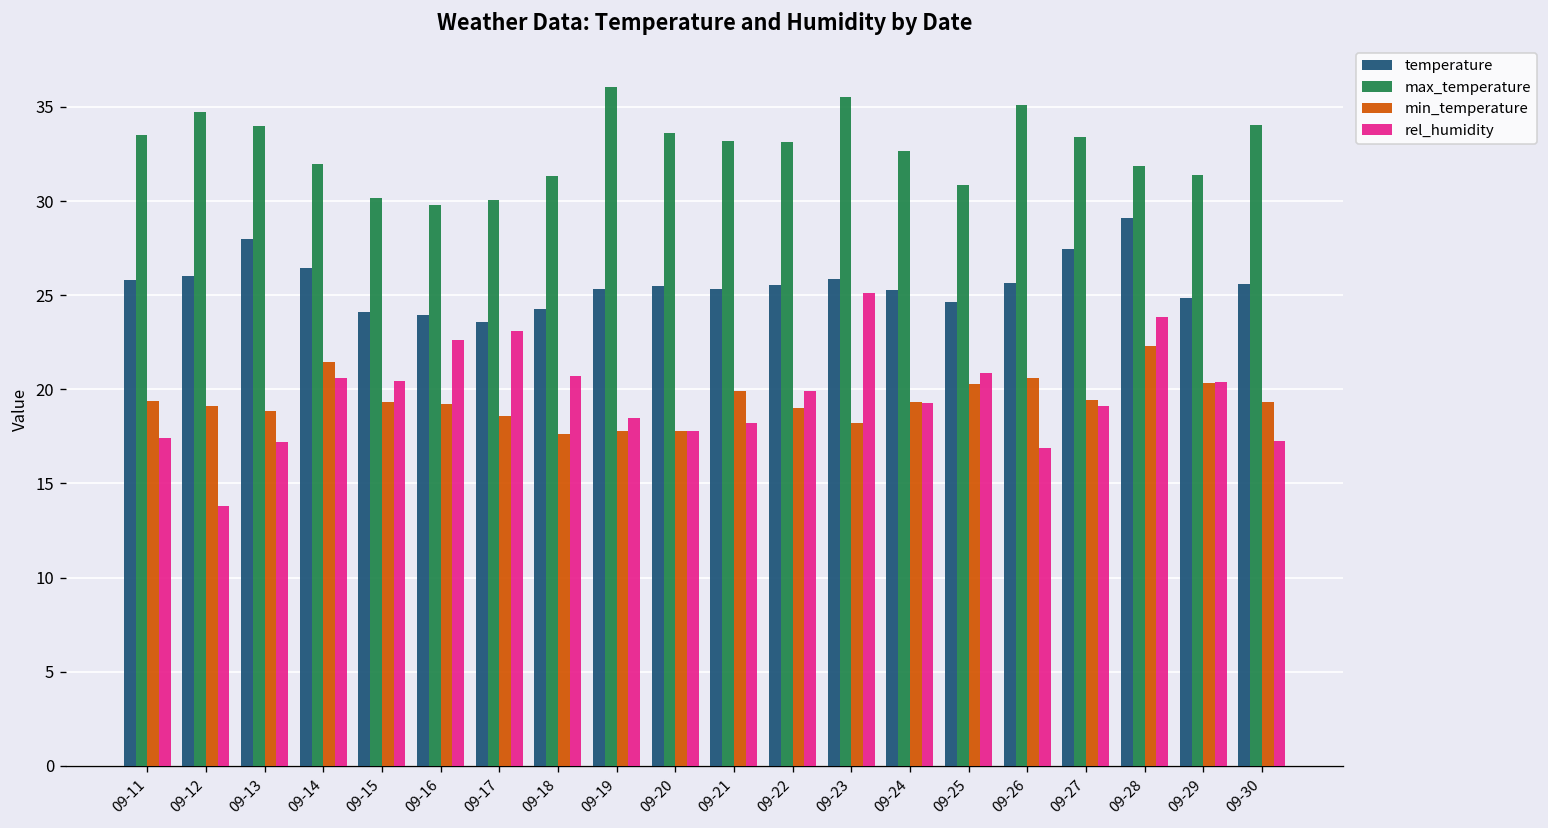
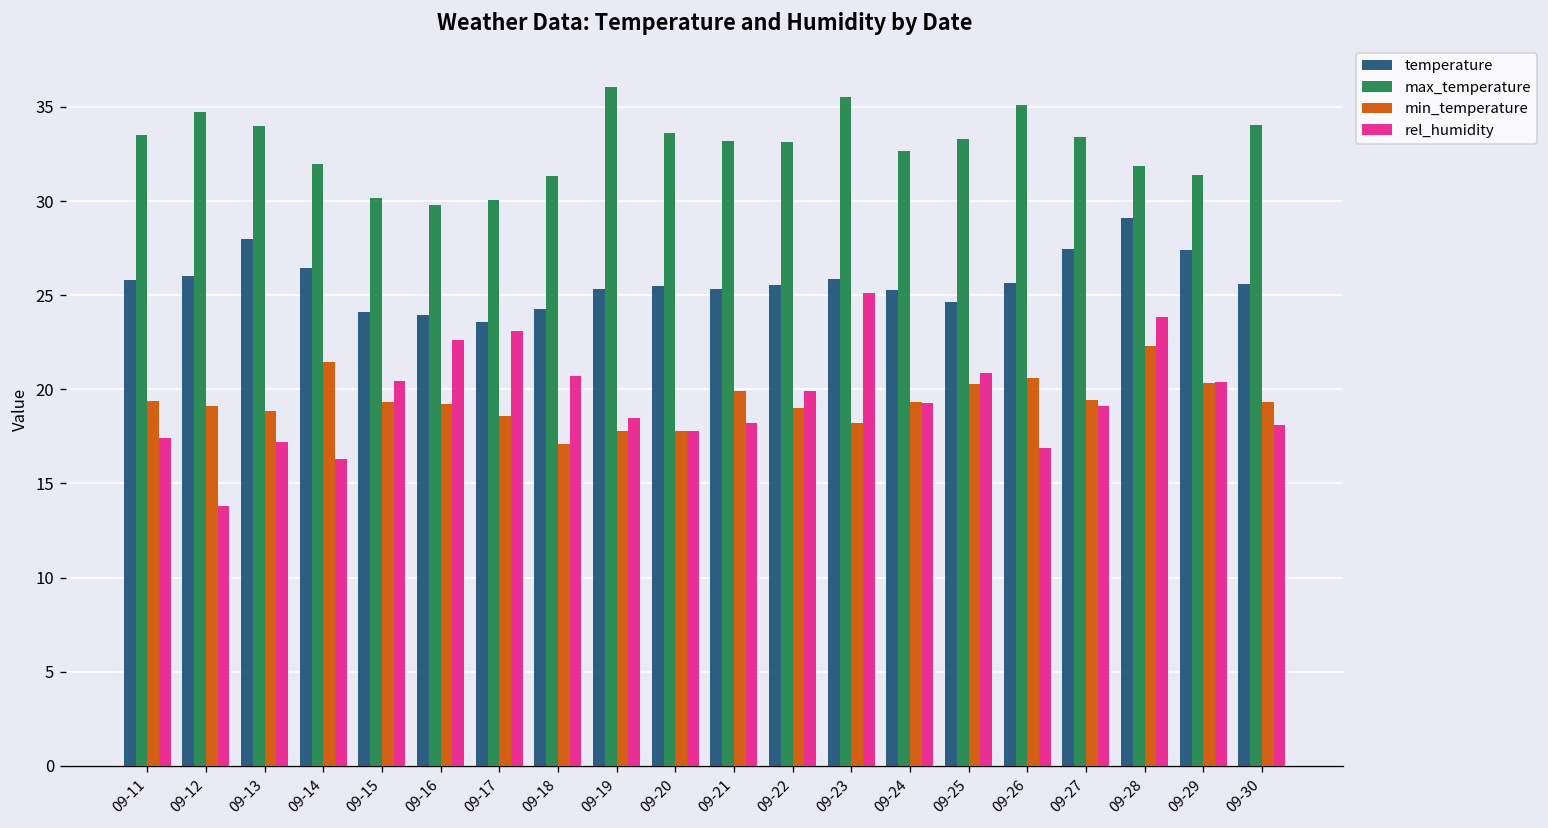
  {
    "temperature": {
      "09-11": 25.8,
      "09-12": 26.0,
      "09-13": 28.0,
      "09-14": 26.4,
      "09-15": 24.1,
      "09-16": 24.0,
      "09-17": 23.6,
      "09-18": 24.3,
      "09-19": 25.3,
      "09-20": 25.5,
      "09-21": 25.3,
      "09-22": 25.5,
      "09-23": 25.8,
      "09-24": 25.3,
      "09-25": 24.6,
      "09-26": 25.7,
      "09-27": 27.4,
      "09-28": 29.1,
-     "09-29": 24.9,
+     "09-29": 27.4,
      "09-30": 25.6
    },
    "max_temperature": {
      "09-11": 33.5,
      "09-12": 34.7,
      "09-13": 34.0,
      "09-14": 32.0,
      "09-15": 30.2,
      "09-16": 29.8,
      "09-17": 30.0,
      "09-18": 31.3,
      "09-19": 36.0,
      "09-20": 33.6,
      "09-21": 33.2,
      "09-22": 33.2,
      "09-23": 35.5,
      "09-24": 32.6,
-     "09-25": 30.9,
+     "09-25": 33.3,
      "09-26": 35.1,
      "09-27": 33.4,
      "09-28": 31.9,
      "09-29": 31.4,
      "09-30": 34.0
    },
    "min_temperature": {
      "09-11": 19.4,
      "09-12": 19.1,
      "09-13": 18.8,
      "09-14": 21.5,
      "09-15": 19.3,
      "09-16": 19.2,
      "09-17": 18.6,
-     "09-18": 17.6,
+     "09-18": 17.1,
      "09-19": 17.8,
      "09-20": 17.8,
      "09-21": 19.9,
      "09-22": 19.0,
      "09-23": 18.2,
      "09-24": 19.3,
      "09-25": 20.3,
      "09-26": 20.6,
      "09-27": 19.4,
      "09-28": 22.3,
      "09-29": 20.3,
      "09-30": 19.3
    },
    "rel_humidity": {
      "09-11": 17.4,
      "09-12": 13.8,
      "09-13": 17.2,
-     "09-14": 20.6,
+     "09-14": 16.3,
      "09-15": 20.5,
      "09-16": 22.6,
      "09-17": 23.1,
      "09-18": 20.7,
      "09-19": 18.5,
      "09-20": 17.8,
      "09-21": 18.2,
      "09-22": 19.9,
      "09-23": 25.1,
      "09-24": 19.3,
      "09-25": 20.9,
      "09-26": 16.9,
      "09-27": 19.1,
      "09-28": 23.9,
      "09-29": 20.4,
-     "09-30": 17.3
+     "09-30": 18.1
    }
  }
